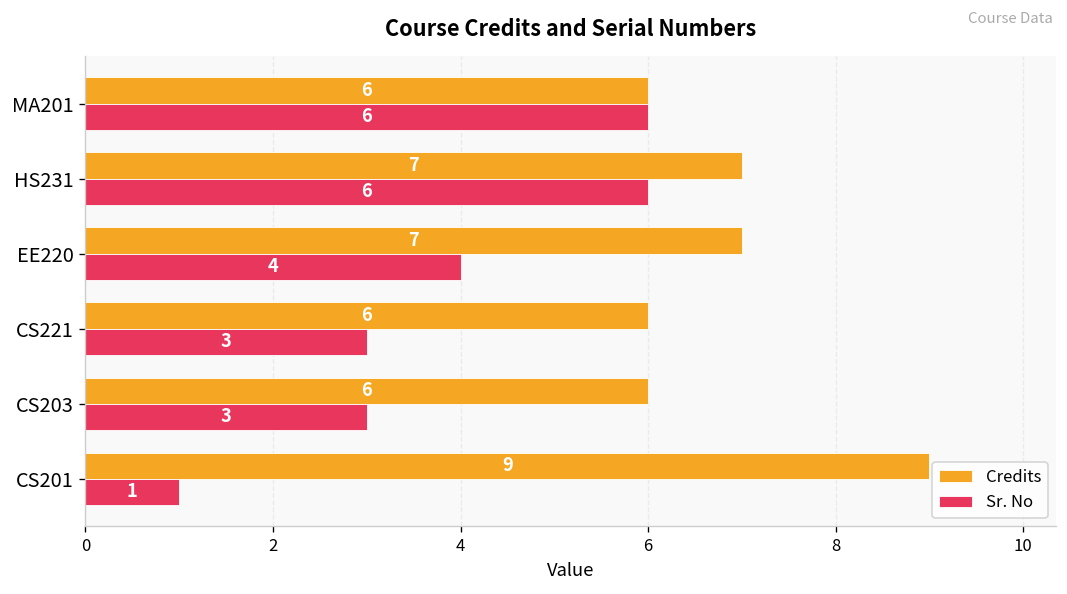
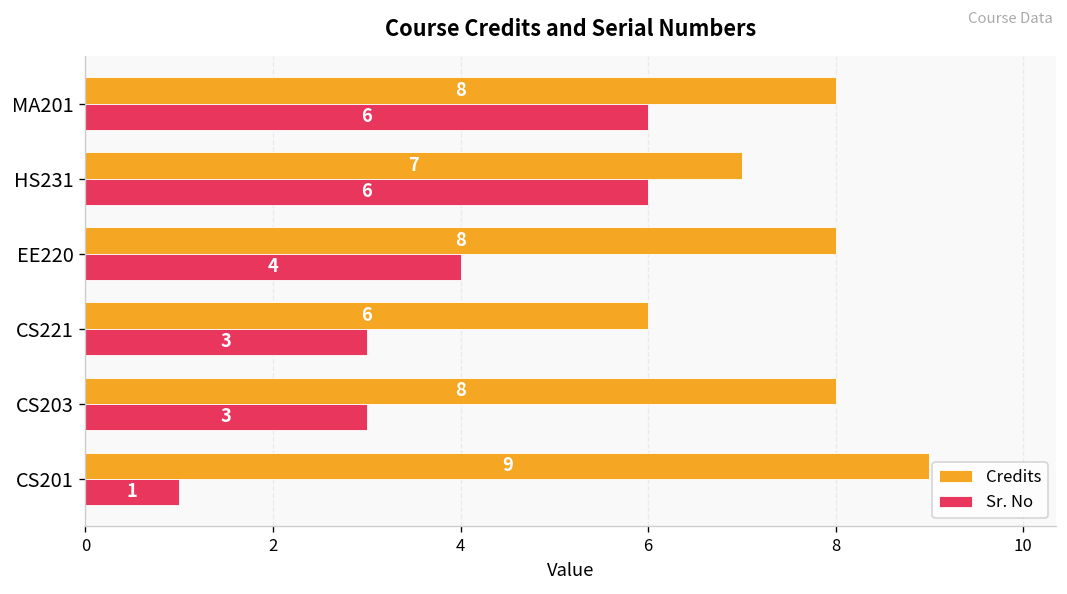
  {
    "Credits": {
-     "MA201": 6,
+     "MA201": 8,
      "HS231": 7,
-     "EE220": 7,
+     "EE220": 8,
      "CS221": 6,
-     "CS203": 6,
+     "CS203": 8,
      "CS201": 9
    },
    "Sr. No": {
      "MA201": 6,
      "HS231": 6,
      "EE220": 4,
      "CS221": 3,
      "CS203": 3,
      "CS201": 1
    }
  }
